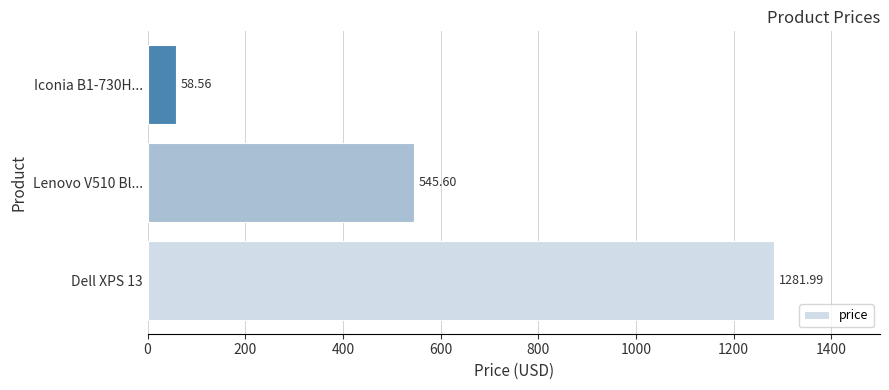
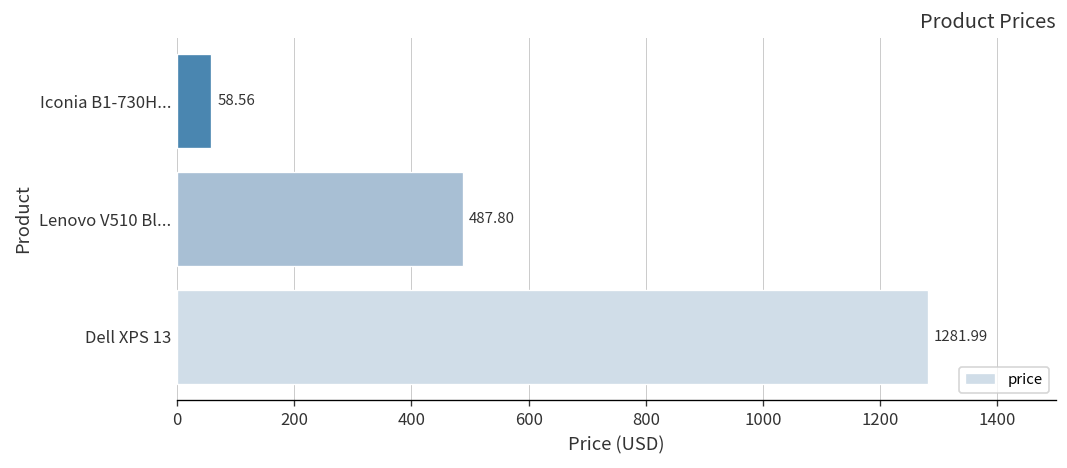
  {
    "Iconia B1-730H...": 58.56,
-   "Lenovo V510 Bl...": 545.60,
+   "Lenovo V510 Bl...": 487.80,
    "Dell XPS 13": 1281.99
  }
